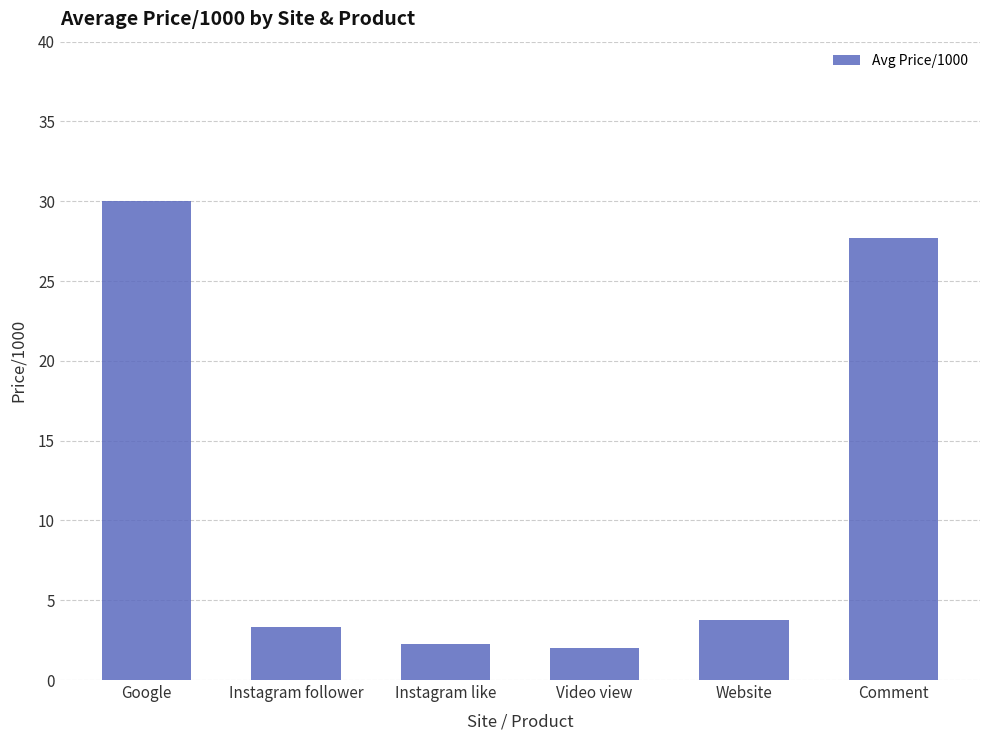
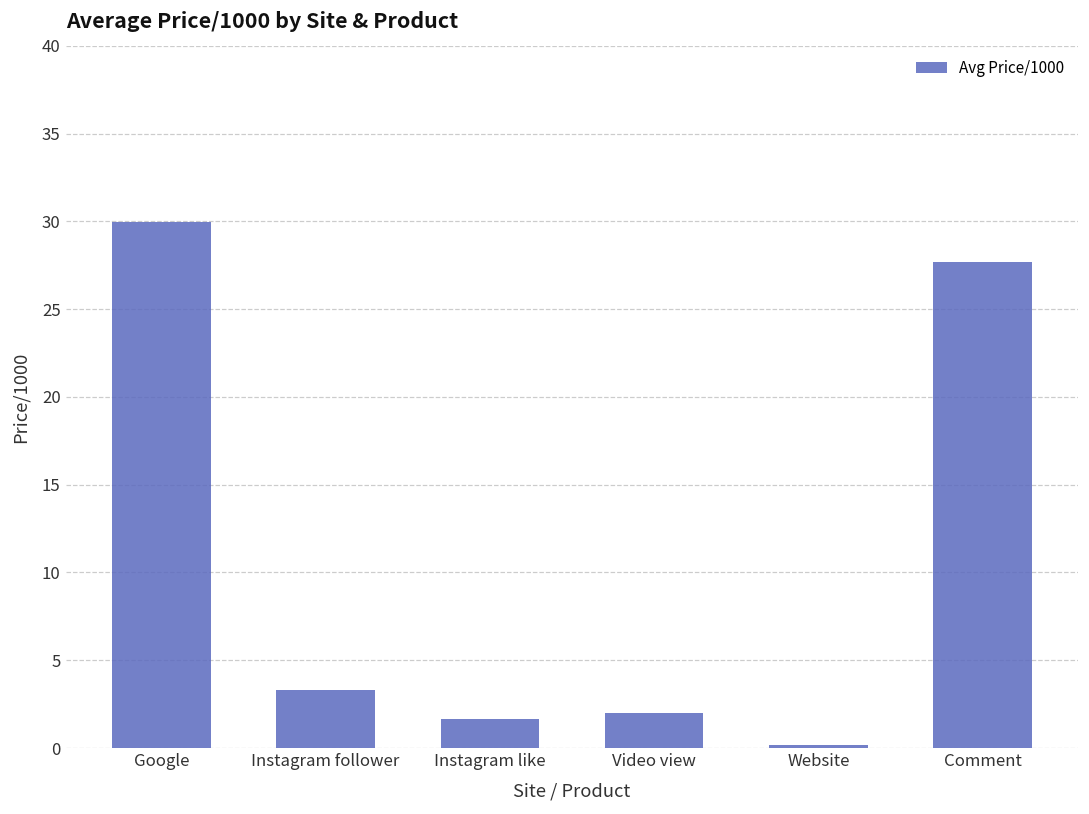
  {
    "Google": 30.0,
    "Instagram follower": 3.3,
-   "Instagram like": 2.2,
+   "Instagram like": 1.6,
    "Video view": 2.0,
-   "Website": 3.8,
+   "Website": 0.2,
    "Comment": 27.7
  }
